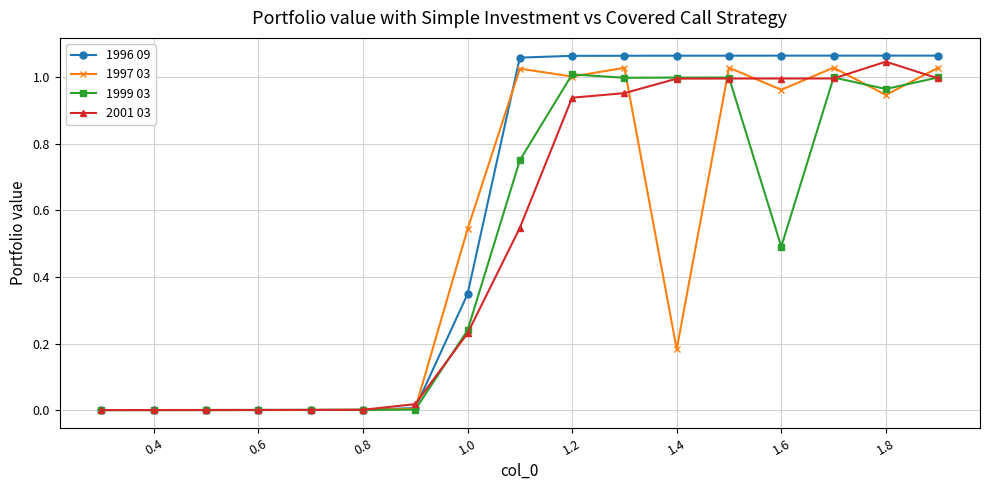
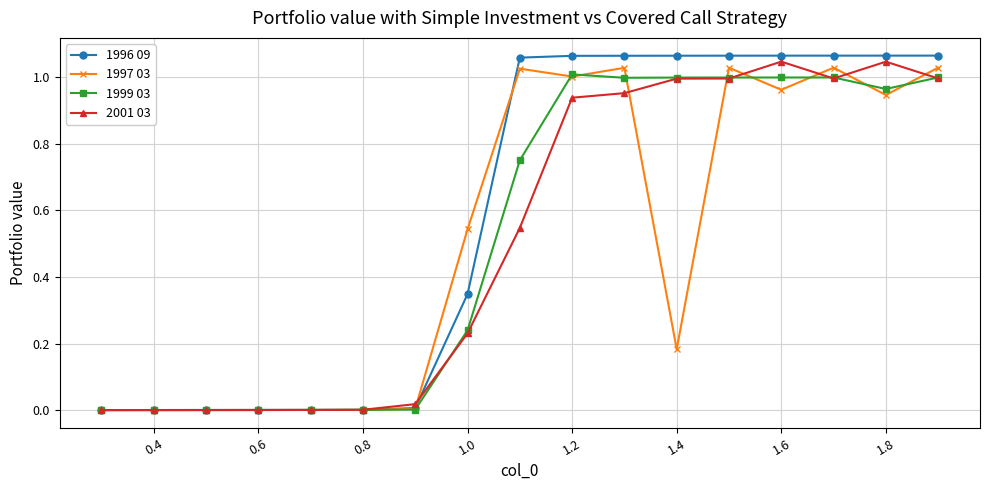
  {
    "1996 09": {
      "1.0": 0.35,
      "1.2": 1.06,
      "1.4": 1.07,
      "1.6": 1.07,
      "1.8": 1.07
    },
    "1997 03": {
      "1.0": 0.54,
      "1.4": 0.18,
      "1.6": 0.96,
      "1.8": 0.95
    },
    "1999 03": {
      "1.0": 0.24,
-     "1.6": 0.49,
+     "1.6": 1.00,
      "1.8": 0.97
    },
    "2001 03": {
      "1.0": 0.23,
      "1.2": 0.94,
-     "1.6": 1.00,
+     "1.6": 1.05,
      "1.8": 1.05
    }
  }
